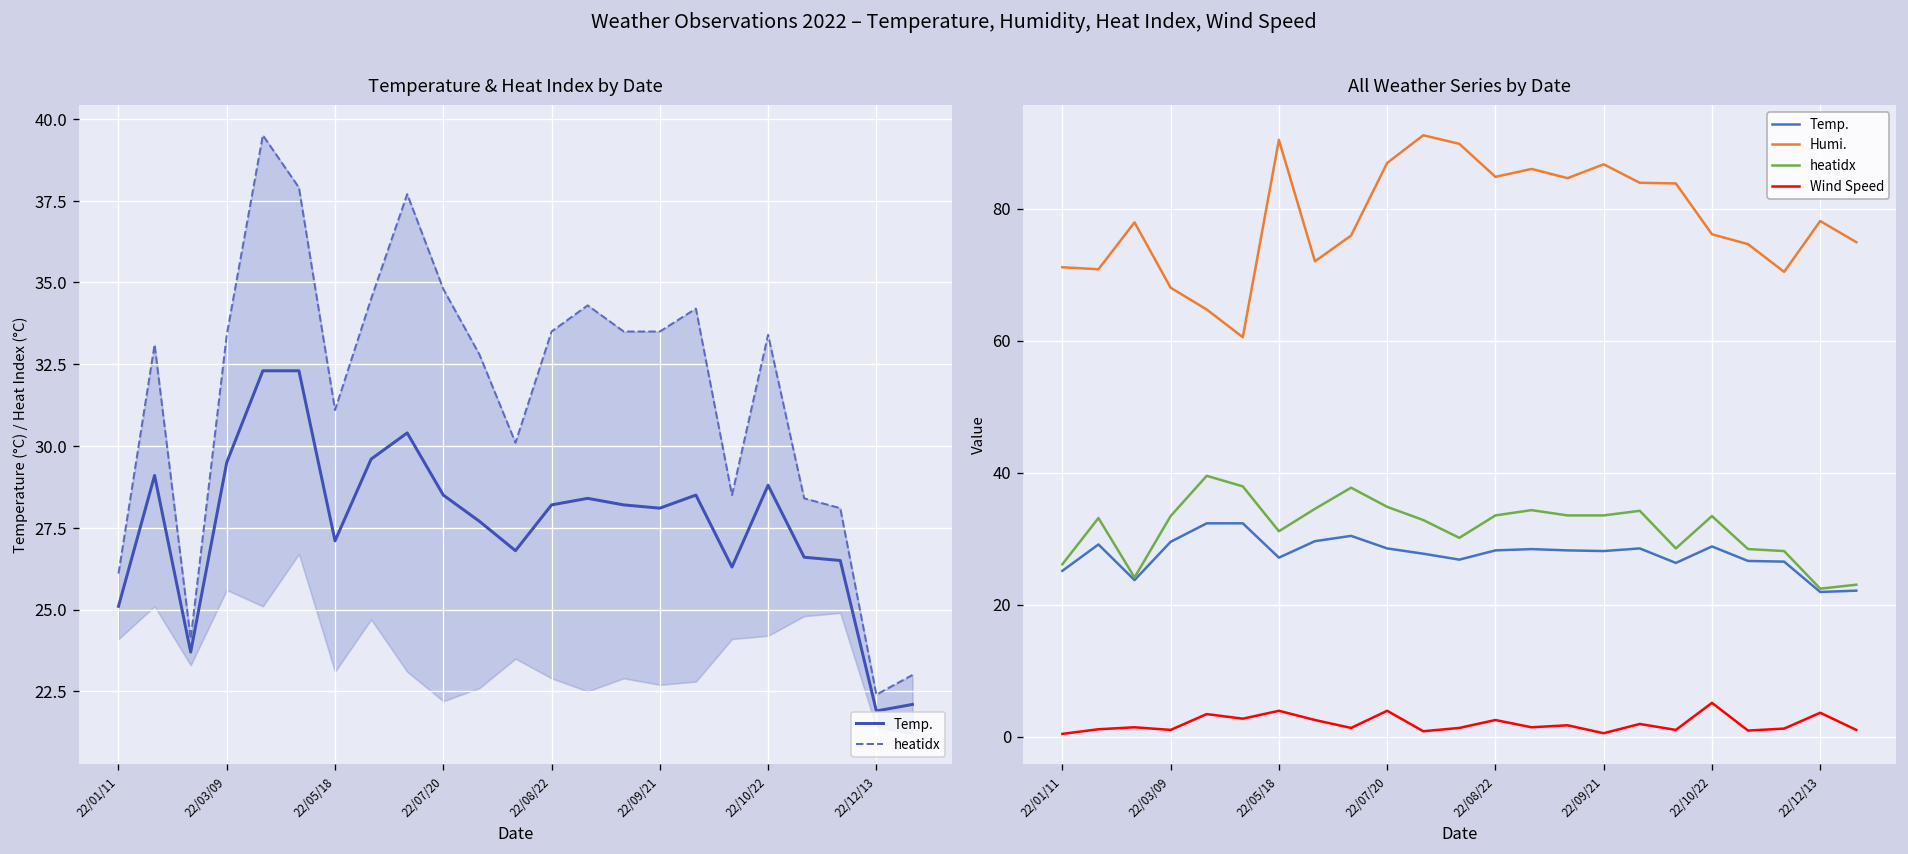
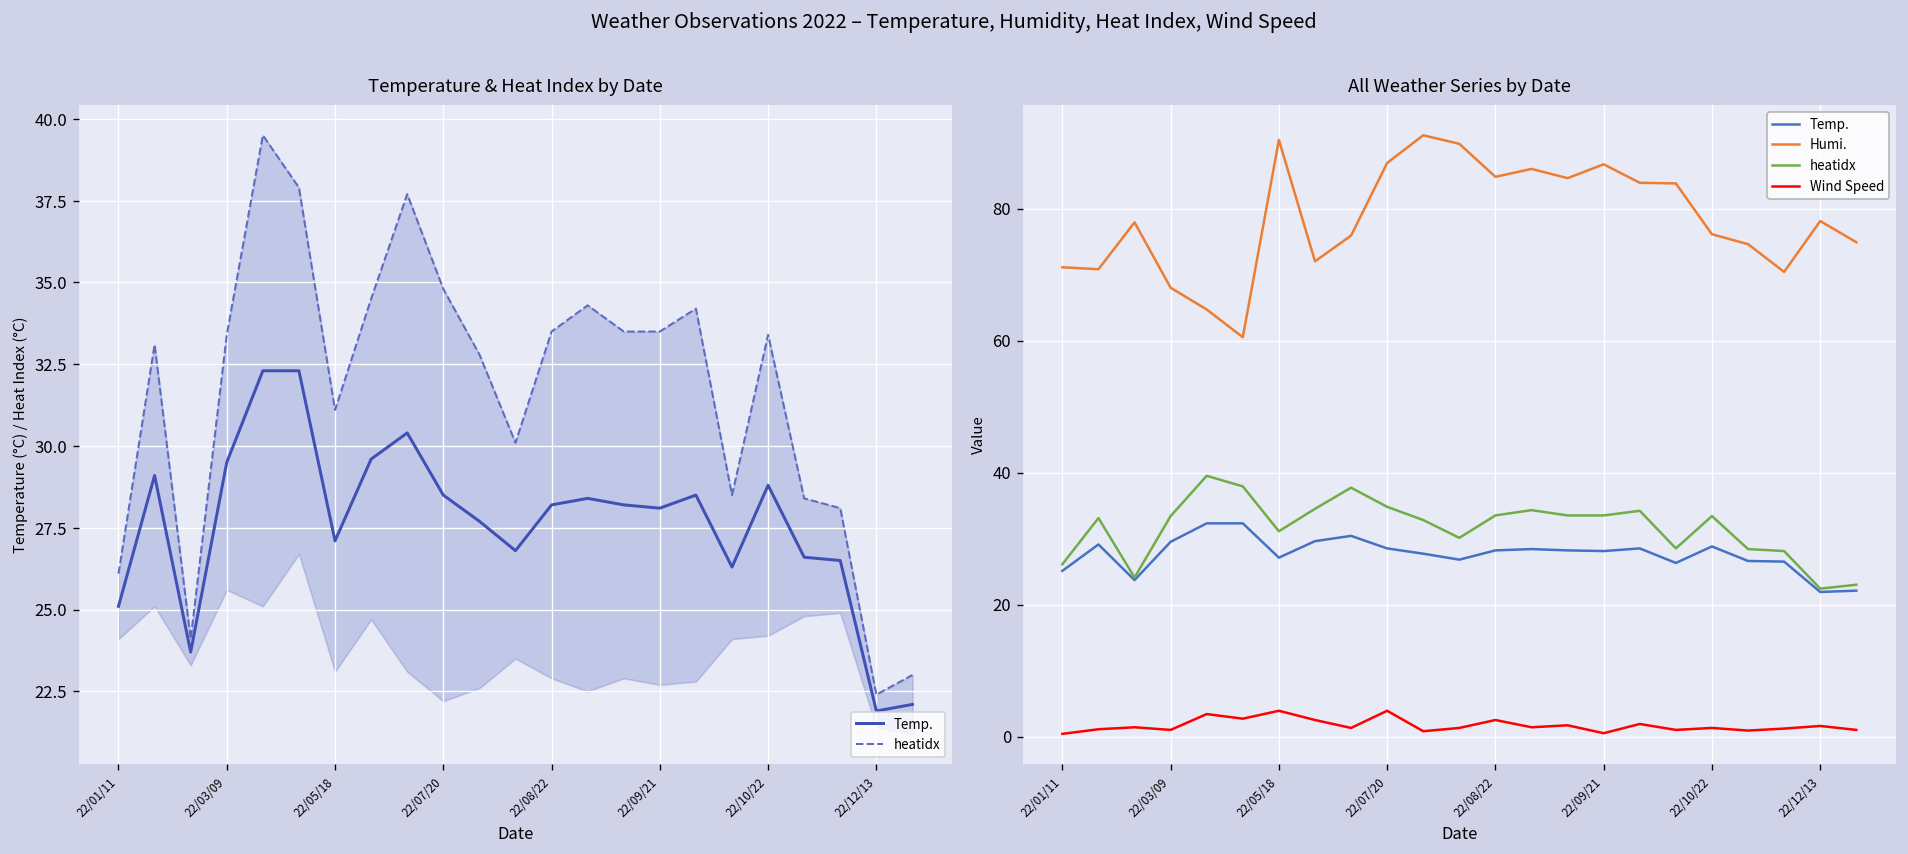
  {
    "All Weather Series by Date": {
      "Temp.": {
        "22/01/11": 25,
        "22/03/09": 30,
        "22/05/18": 27,
        "22/07/20": 29,
        "22/08/22": 28,
        "22/09/21": 28,
        "22/10/22": 29,
        "22/12/13": 22
      },
      "Humi.": {
        "22/01/11": 71,
        "22/03/09": 68,
        "22/05/18": 90,
        "22/07/20": 87,
        "22/08/22": 85,
        "22/09/21": 87,
        "22/10/22": 76,
        "22/12/13": 78
      },
      "heatidx": {
        "22/01/11": 26,
        "22/03/09": 33,
        "22/05/18": 31,
        "22/07/20": 35,
        "22/08/22": 34,
        "22/09/21": 34,
        "22/10/22": 33,
        "22/12/13": 22
      },
      "Wind Speed": {
        "22/01/11": 0,
        "22/03/09": 1,
        "22/05/18": 4,
        "22/07/20": 4,
        "22/08/22": 3,
        "22/09/21": 1,
-       "22/10/22": 5,
-       "22/12/13": 4
+       "22/10/22": 1,
+       "22/12/13": 2
      }
    }
  }
